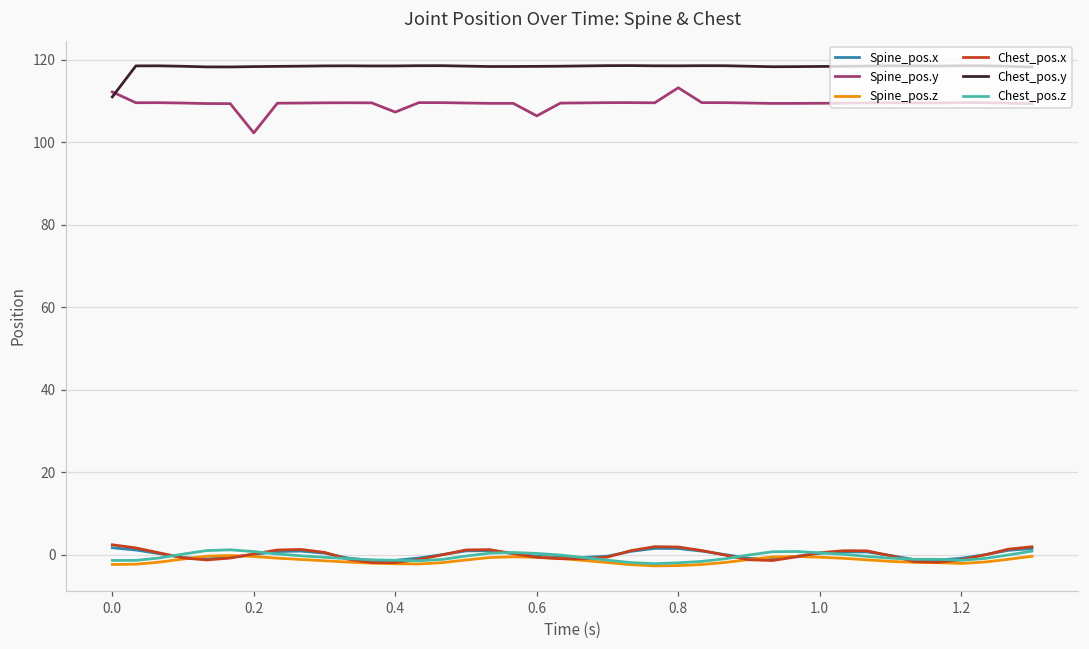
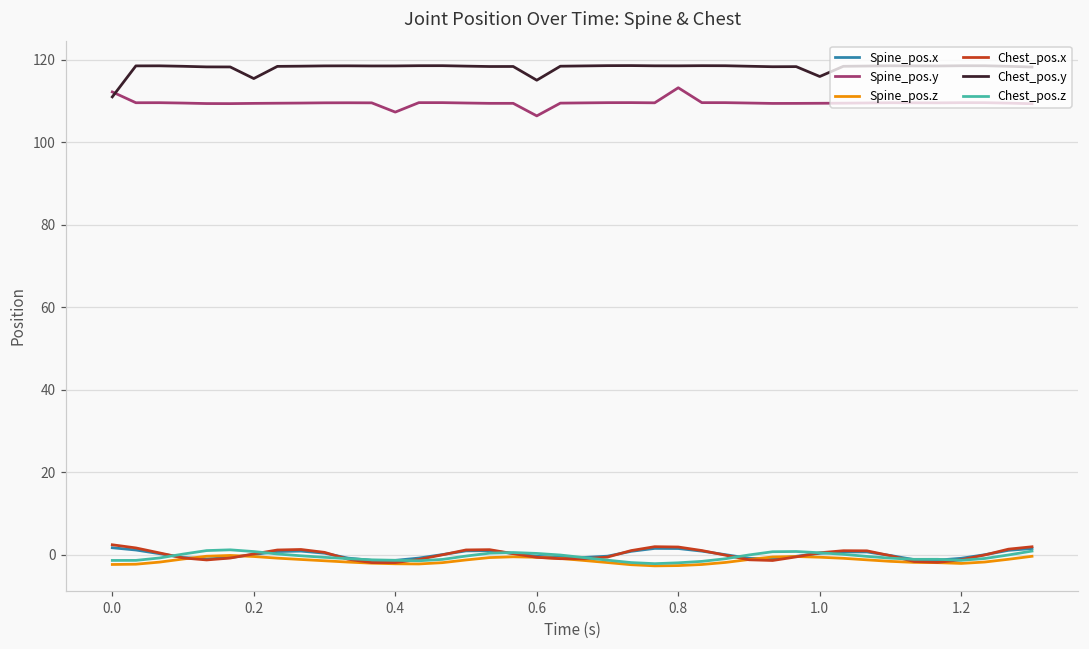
  {
    "Spine_pos.y": {
      "0.0": 112,
-     "0.2": 102,
+     "0.2": 109,
      "0.4": 107,
      "0.6": 106,
      "0.8": 113,
      "1.0": 109,
      "1.2": 110
    },
    "Spine_pos.z": {
      "0.0": -2,
      "0.8": -3,
      "1.0": -1,
      "1.2": -2
    },
    "Chest_pos.x": {
      "0.0": 2
    },
    "Chest_pos.y": {
      "0.0": 111,
-     "0.2": 118,
+     "0.2": 115,
      "0.4": 119,
-     "0.6": 118,
+     "0.6": 115,
      "0.8": 119,
-     "1.0": 118
+     "1.0": 116
    }
  }
